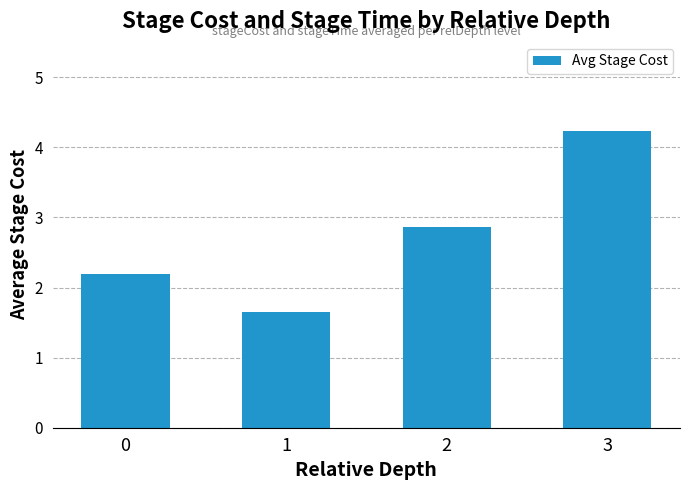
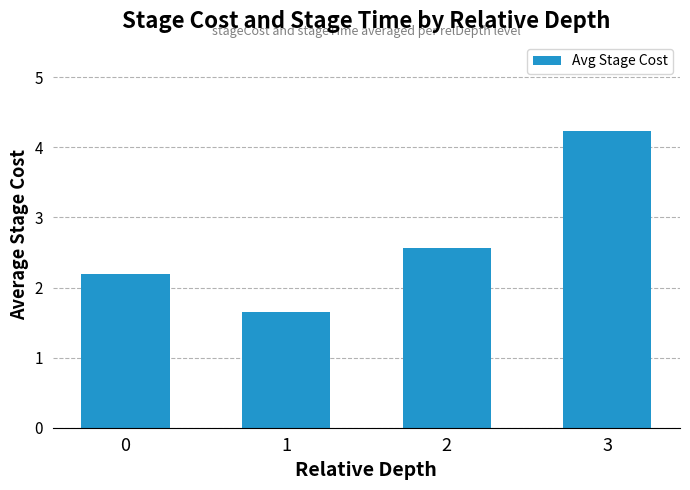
  {
    "0": 2.2,
    "1": 1.7,
-   "2": 2.9,
+   "2": 2.6,
    "3": 4.2
  }
